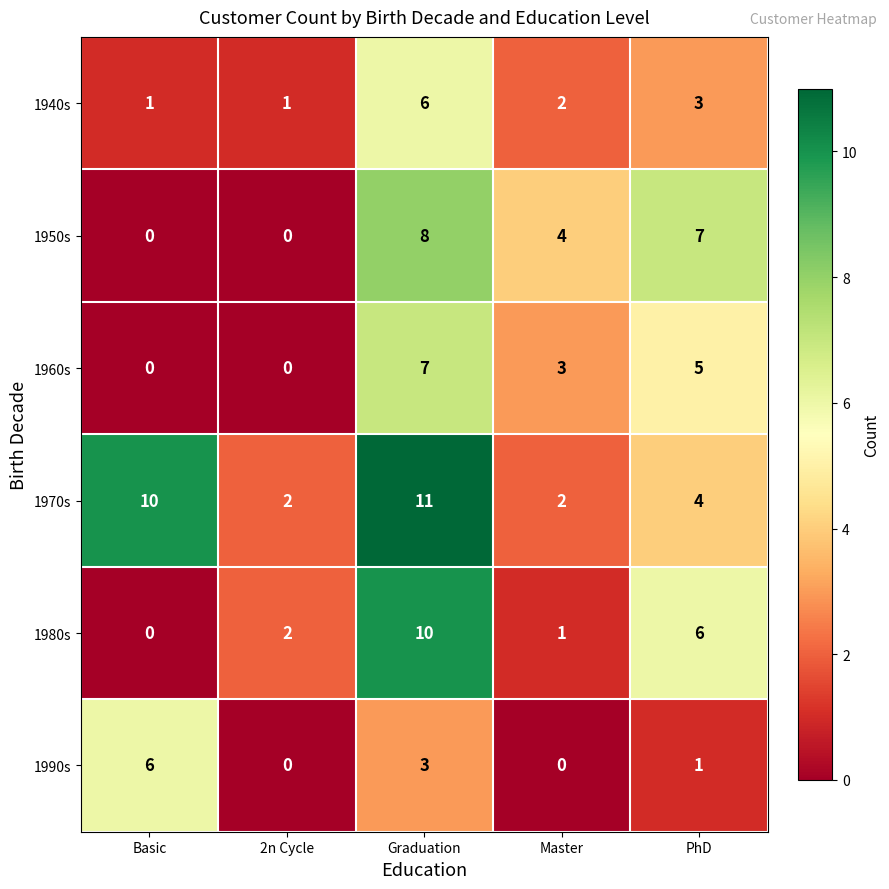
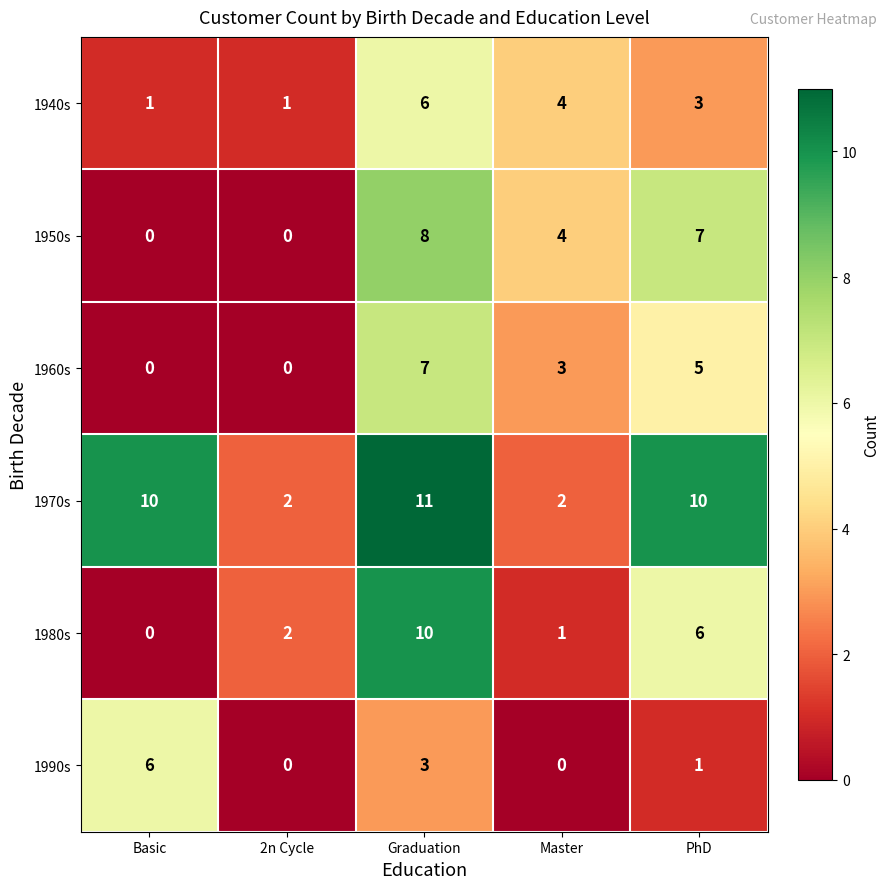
  {
    "1940s": {
      "Basic": 1,
      "2n Cycle": 1,
      "Graduation": 6,
-     "Master": 2,
+     "Master": 4,
      "PhD": 3
    },
    "1950s": {
      "Basic": 0,
      "2n Cycle": 0,
      "Graduation": 8,
      "Master": 4,
      "PhD": 7
    },
    "1960s": {
      "Basic": 0,
      "2n Cycle": 0,
      "Graduation": 7,
      "Master": 3,
      "PhD": 5
    },
    "1970s": {
      "Basic": 10,
      "2n Cycle": 2,
      "Graduation": 11,
      "Master": 2,
-     "PhD": 4
+     "PhD": 10
    },
    "1980s": {
      "Basic": 0,
      "2n Cycle": 2,
      "Graduation": 10,
      "Master": 1,
      "PhD": 6
    },
    "1990s": {
      "Basic": 6,
      "2n Cycle": 0,
      "Graduation": 3,
      "Master": 0,
      "PhD": 1
    }
  }
